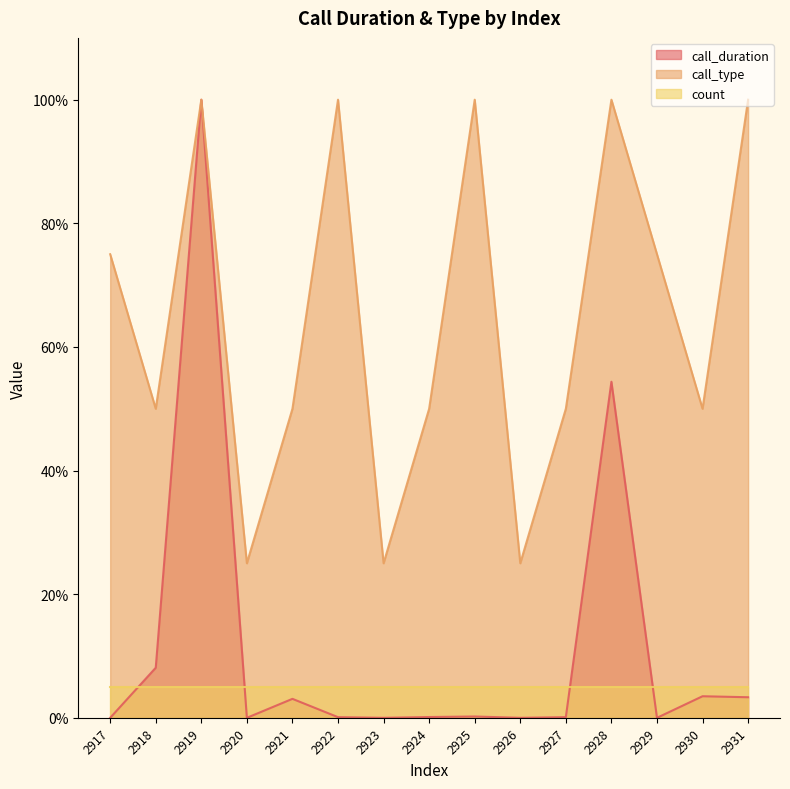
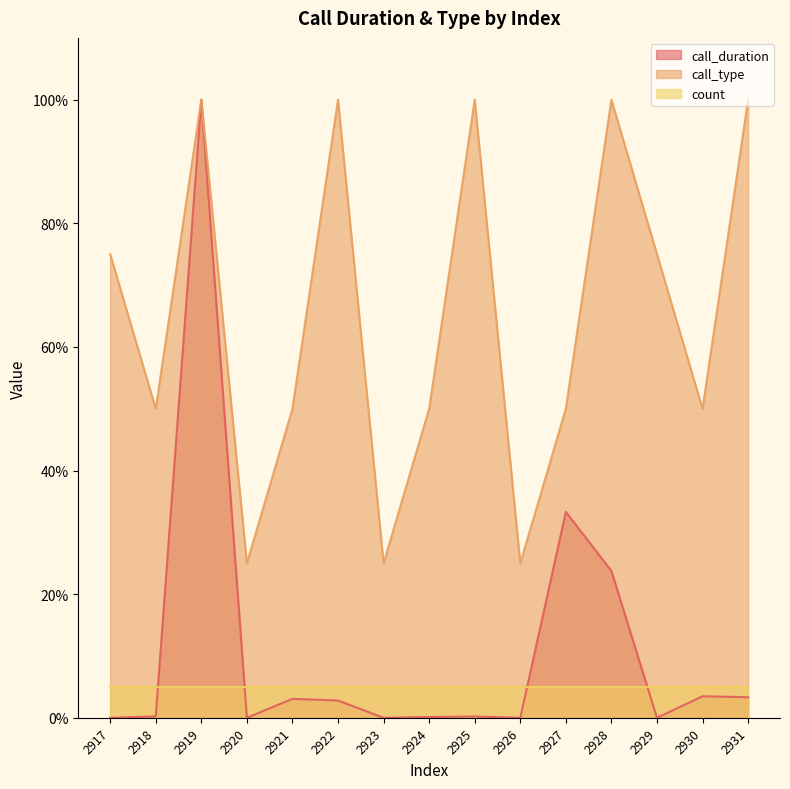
  {
    "call_duration": {
      "2917": "0%",
-     "2918": "8%",
+     "2918": "0%",
      "2920": "0%",
      "2921": "3%",
-     "2922": "0%",
+     "2922": "3%",
      "2923": "0%",
      "2924": "0%",
      "2925": "0%",
      "2926": "0%",
-     "2927": "0%",
-     "2928": "54%",
+     "2927": "33%",
+     "2928": "24%",
      "2929": "0%",
      "2930": "3%",
      "2931": "3%"
    }
  }
